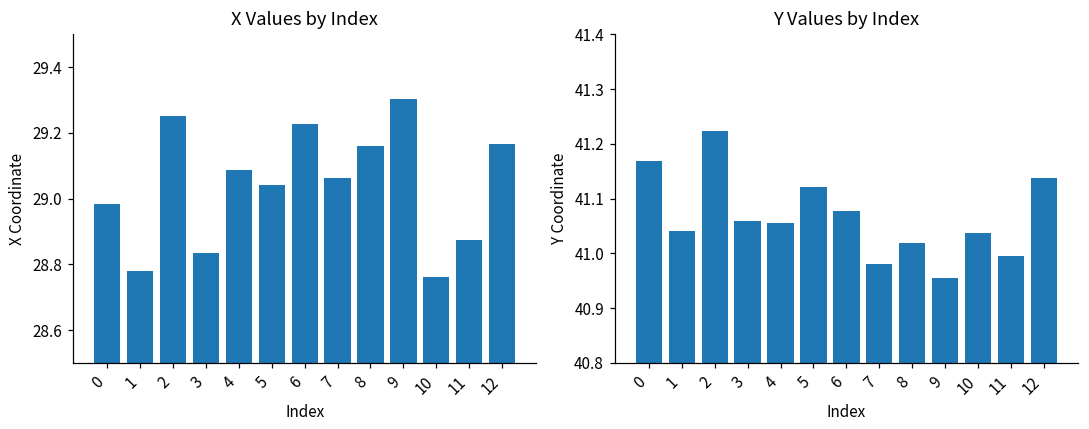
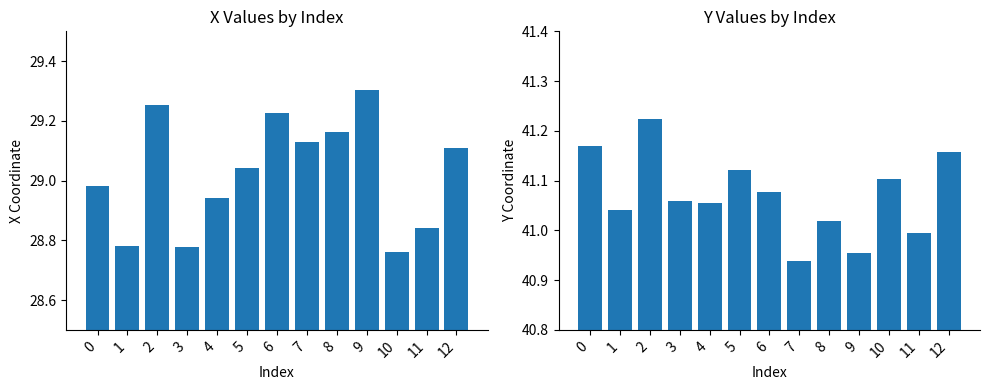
  {
    "X Values by Index": {
      "0": 28.98,
      "1": 28.78,
      "2": 29.25,
-     "3": 28.83,
-     "4": 29.09,
+     "3": 28.78,
+     "4": 28.94,
      "5": 29.04,
      "6": 29.23,
-     "7": 29.06,
+     "7": 29.13,
      "8": 29.16,
      "9": 29.30,
      "10": 28.76,
-     "11": 28.87,
-     "12": 29.17
+     "11": 28.84,
+     "12": 29.11
    },
    "Y Values by Index": {
      "0": 41.17,
      "1": 41.04,
      "2": 41.22,
      "3": 41.06,
      "4": 41.06,
      "5": 41.12,
      "6": 41.08,
-     "7": 40.98,
+     "7": 40.94,
      "8": 41.02,
      "9": 40.95,
-     "10": 41.04,
+     "10": 41.10,
      "11": 40.99,
-     "12": 41.14
+     "12": 41.16
    }
  }
